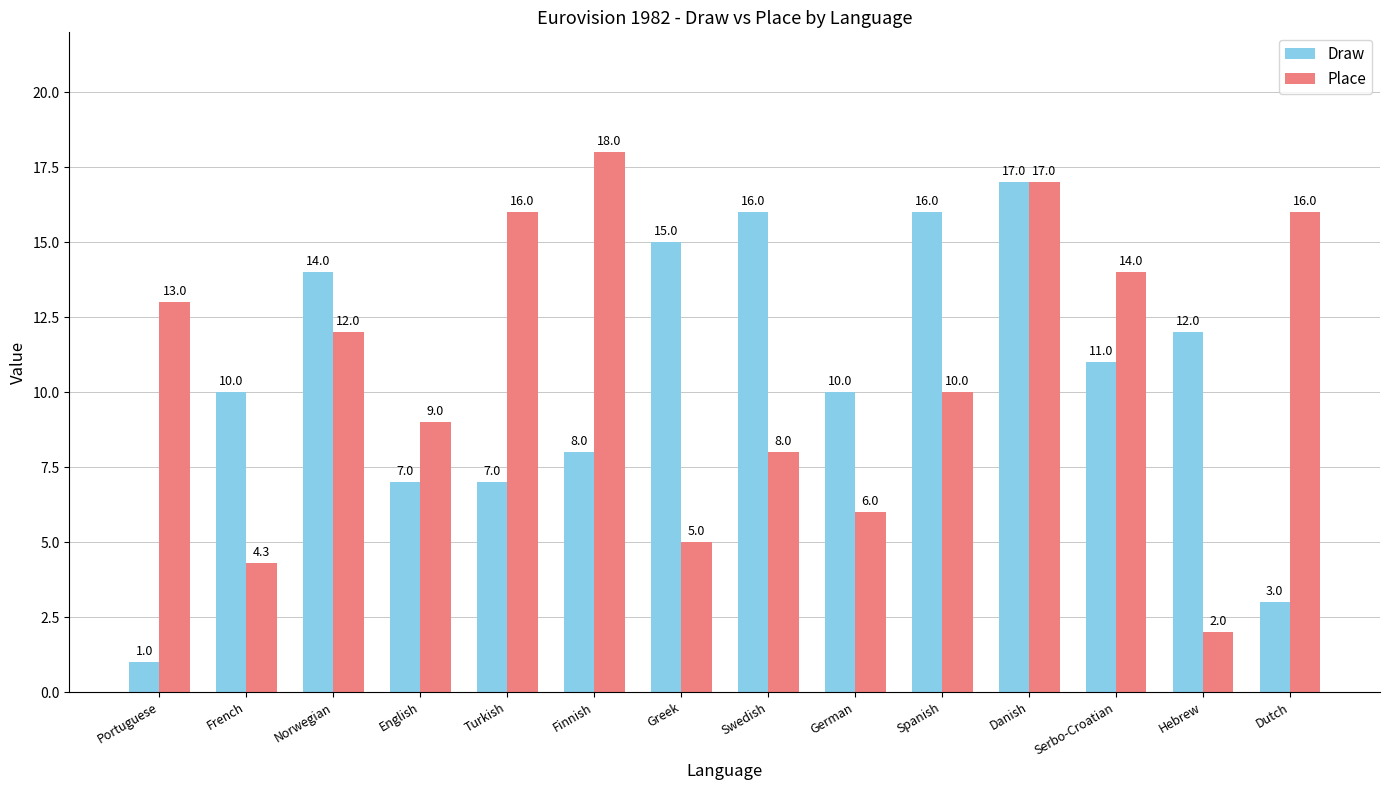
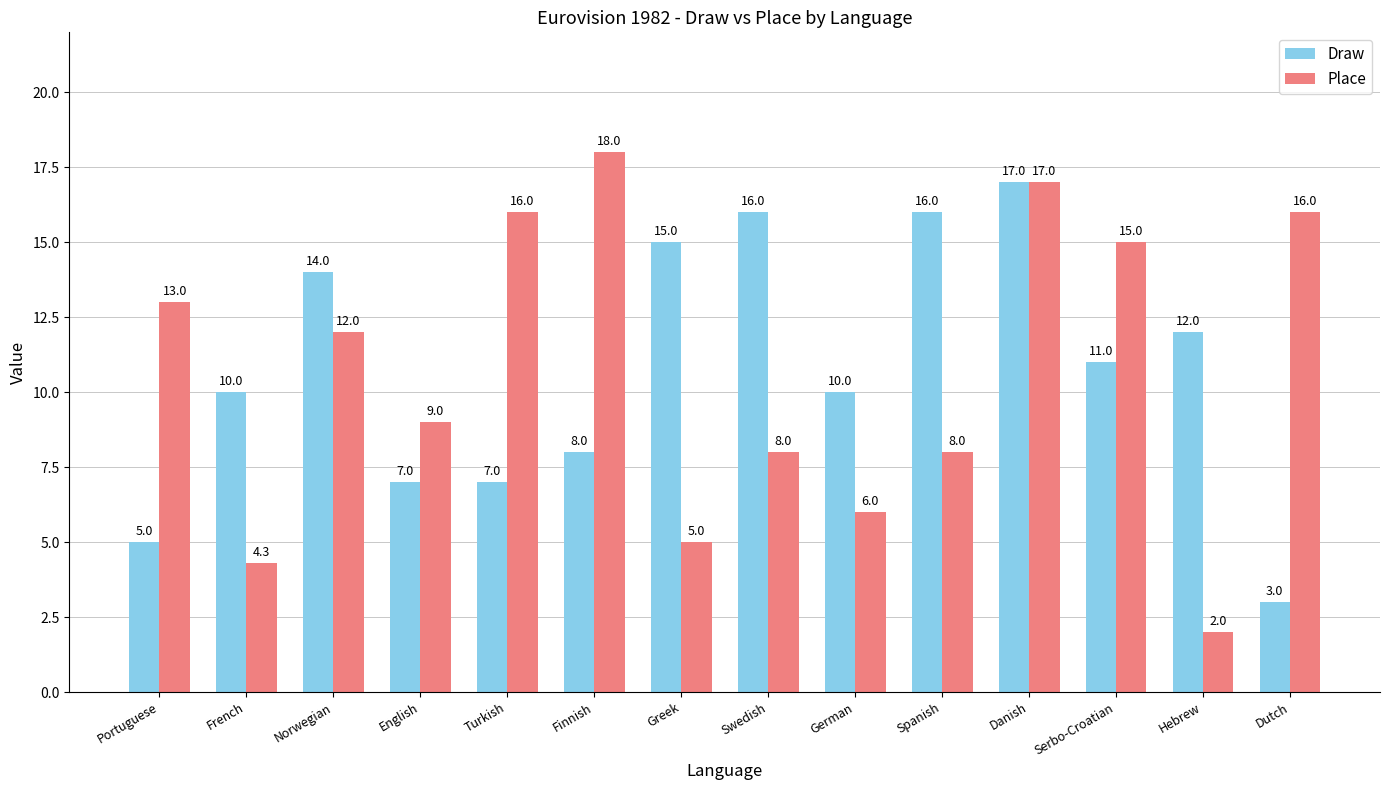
  {
    "Draw": {
-     "Portuguese": 1.0,
+     "Portuguese": 5.0,
      "French": 10.0,
      "Norwegian": 14.0,
      "English": 7.0,
      "Turkish": 7.0,
      "Finnish": 8.0,
      "Greek": 15.0,
      "Swedish": 16.0,
      "German": 10.0,
      "Spanish": 16.0,
      "Danish": 17.0,
      "Serbo-Croatian": 11.0,
      "Hebrew": 12.0,
      "Dutch": 3.0
    },
    "Place": {
      "Portuguese": 13.0,
      "French": 4.3,
      "Norwegian": 12.0,
      "English": 9.0,
      "Turkish": 16.0,
      "Finnish": 18.0,
      "Greek": 5.0,
      "Swedish": 8.0,
      "German": 6.0,
-     "Spanish": 10.0,
+     "Spanish": 8.0,
      "Danish": 17.0,
-     "Serbo-Croatian": 14.0,
+     "Serbo-Croatian": 15.0,
      "Hebrew": 2.0,
      "Dutch": 16.0
    }
  }
